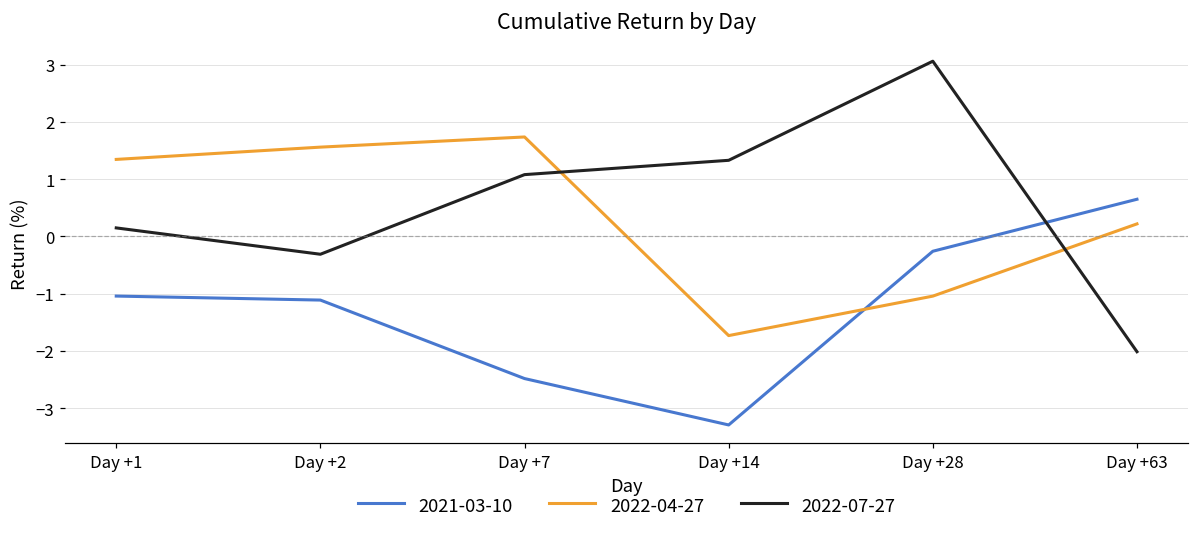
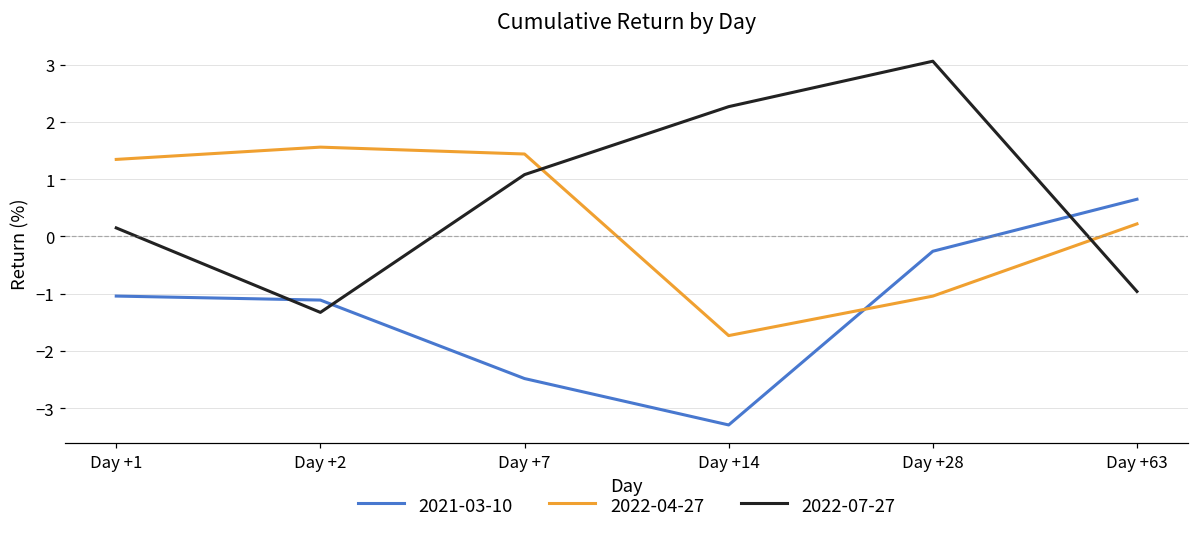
  {
    "2021-03-10": {
      "Day +1": -1.0,
      "Day +2": -1.1,
      "Day +7": -2.5,
      "Day +14": -3.3,
      "Day +28": -0.3,
      "Day +63": 0.6
    },
    "2022-04-27": {
      "Day +1": 1.3,
      "Day +2": 1.6,
-     "Day +7": 1.7,
+     "Day +7": 1.4,
      "Day +14": -1.7,
      "Day +28": -1.0,
      "Day +63": 0.2
    },
    "2022-07-27": {
      "Day +1": 0.1,
-     "Day +2": -0.3,
+     "Day +2": -1.3,
      "Day +7": 1.1,
-     "Day +14": 1.3,
+     "Day +14": 2.3,
      "Day +28": 3.1,
-     "Day +63": -2.0
+     "Day +63": -1.0
    }
  }
